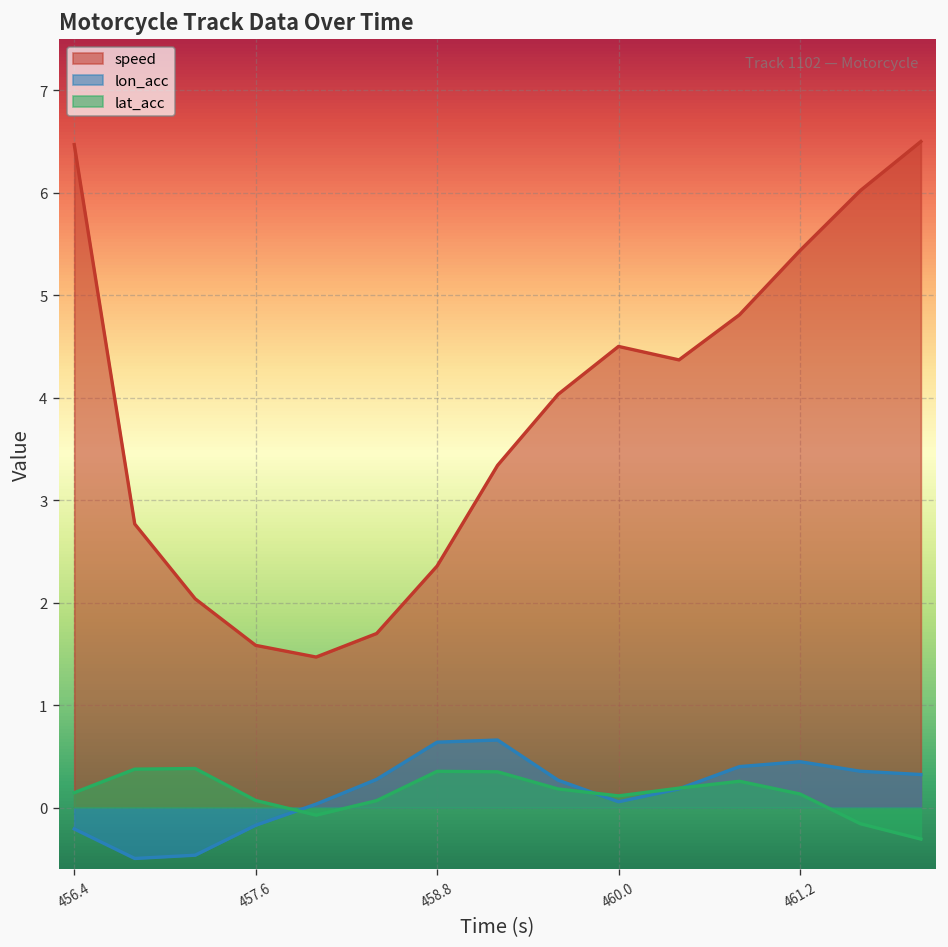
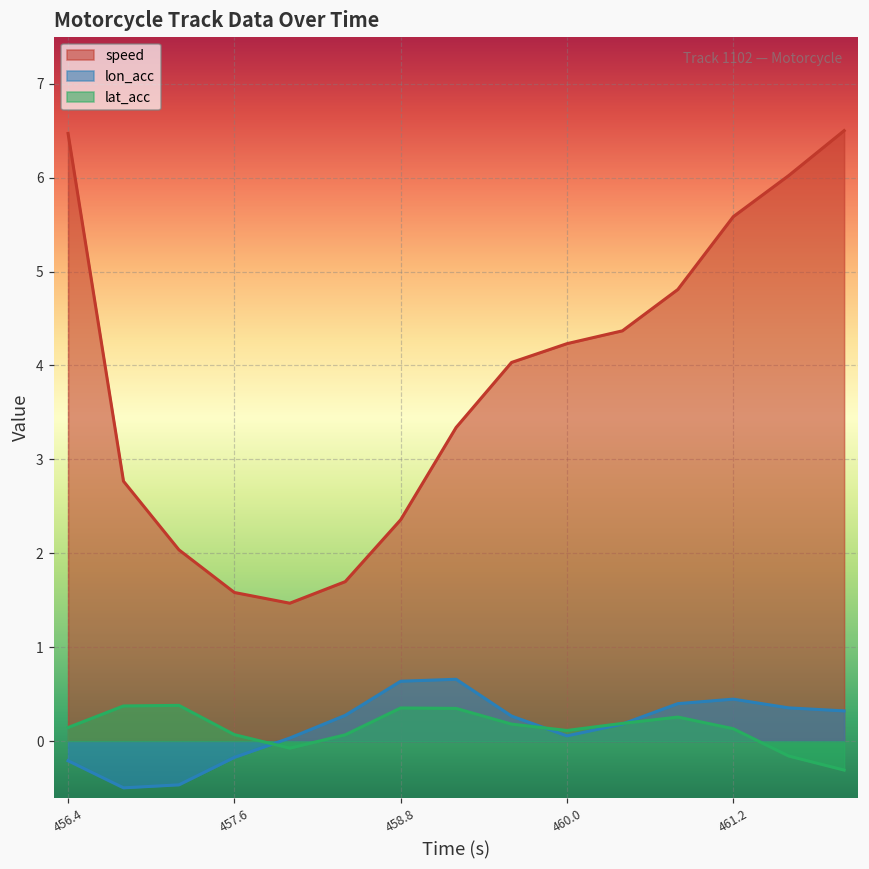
  {
    "speed": {
      "456.4": 6.5,
      "457.6": 1.6,
      "458.8": 2.4,
-     "460.0": 4.5,
-     "461.2": 5.4
+     "460.0": 4.2,
+     "461.2": 5.6
    }
  }
